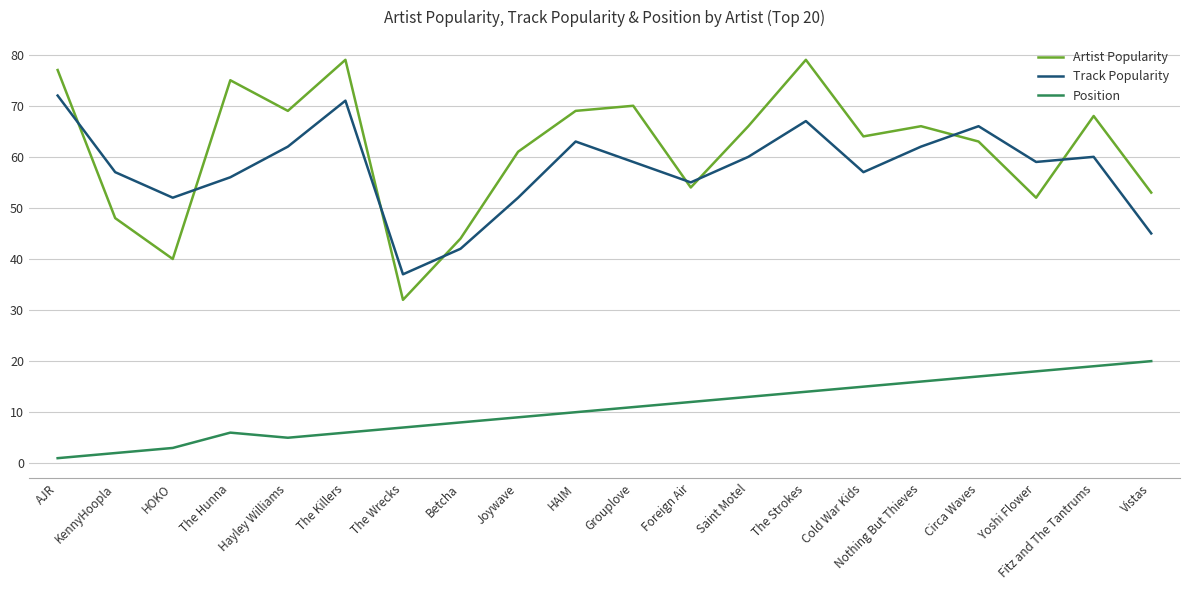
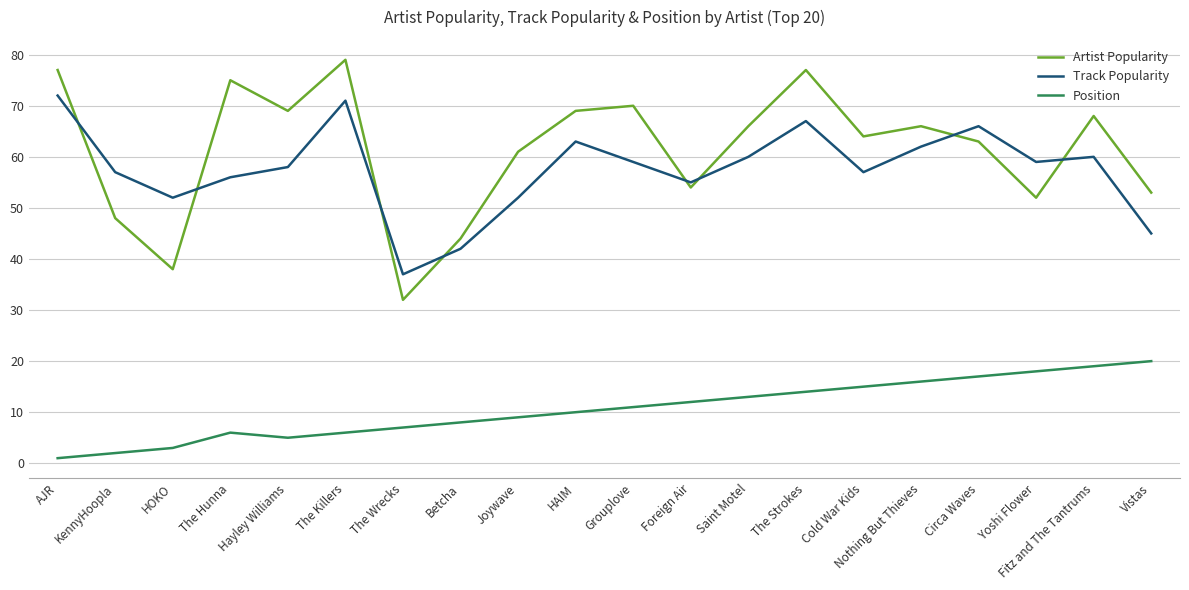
  {
    "Artist Popularity": {
      "AJR": 77,
      "KennyHoopla": 48,
-     "HOKO": 40,
+     "HOKO": 38,
      "The Hunna": 75,
      "Hayley Williams": 69,
      "The Killers": 79,
      "The Wrecks": 32,
      "Betcha": 44,
      "Joywave": 61,
      "HAIM": 69,
      "Grouplove": 70,
      "Foreign Air": 54,
      "Saint Motel": 66,
-     "The Strokes": 79,
+     "The Strokes": 77,
      "Cold War Kids": 64,
      "Nothing But Thieves": 66,
      "Circa Waves": 63,
      "Yoshi Flower": 52,
      "Fitz and The Tantrums": 68,
      "Vistas": 53
    },
    "Track Popularity": {
      "AJR": 72,
      "KennyHoopla": 57,
      "HOKO": 52,
      "The Hunna": 56,
-     "Hayley Williams": 62,
+     "Hayley Williams": 58,
      "The Killers": 71,
      "The Wrecks": 37,
      "Betcha": 42,
      "Joywave": 52,
      "HAIM": 63,
      "Grouplove": 59,
      "Foreign Air": 55,
      "Saint Motel": 60,
      "The Strokes": 67,
      "Cold War Kids": 57,
      "Nothing But Thieves": 62,
      "Circa Waves": 66,
      "Yoshi Flower": 59,
      "Fitz and The Tantrums": 60,
      "Vistas": 45
    },
    "Position": {
      "AJR": 1,
      "KennyHoopla": 2,
      "HOKO": 3,
      "The Hunna": 6,
      "Hayley Williams": 5,
      "The Killers": 6,
      "The Wrecks": 7,
      "Betcha": 8,
      "Joywave": 9,
      "HAIM": 10,
      "Grouplove": 11,
      "Foreign Air": 12,
      "Saint Motel": 13,
      "The Strokes": 14,
      "Cold War Kids": 15,
      "Nothing But Thieves": 16,
      "Circa Waves": 17,
      "Yoshi Flower": 18,
      "Fitz and The Tantrums": 19,
      "Vistas": 20
    }
  }
